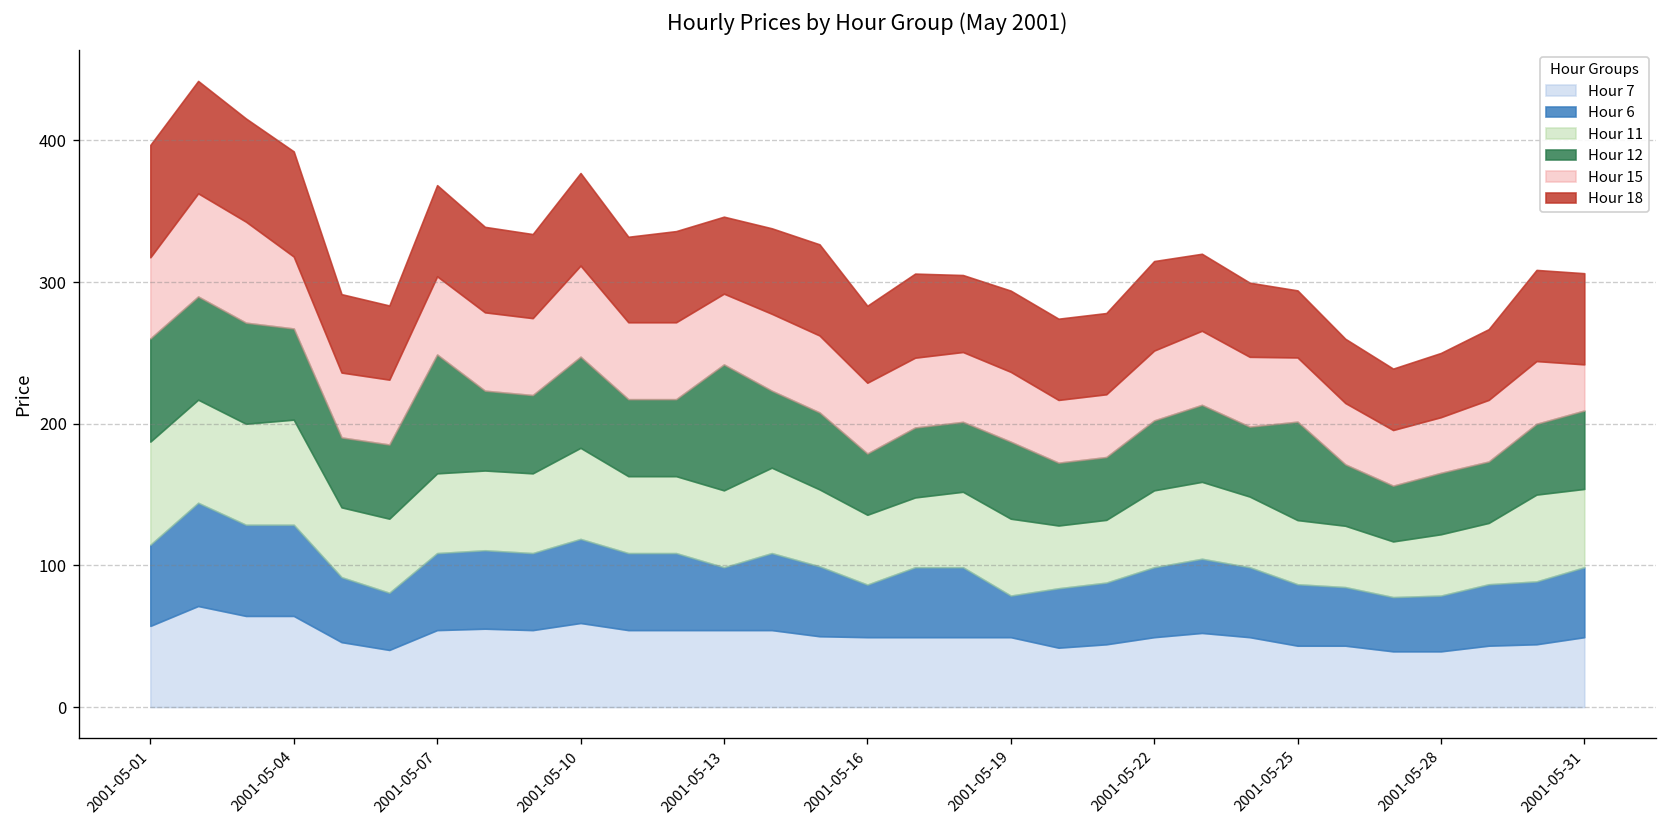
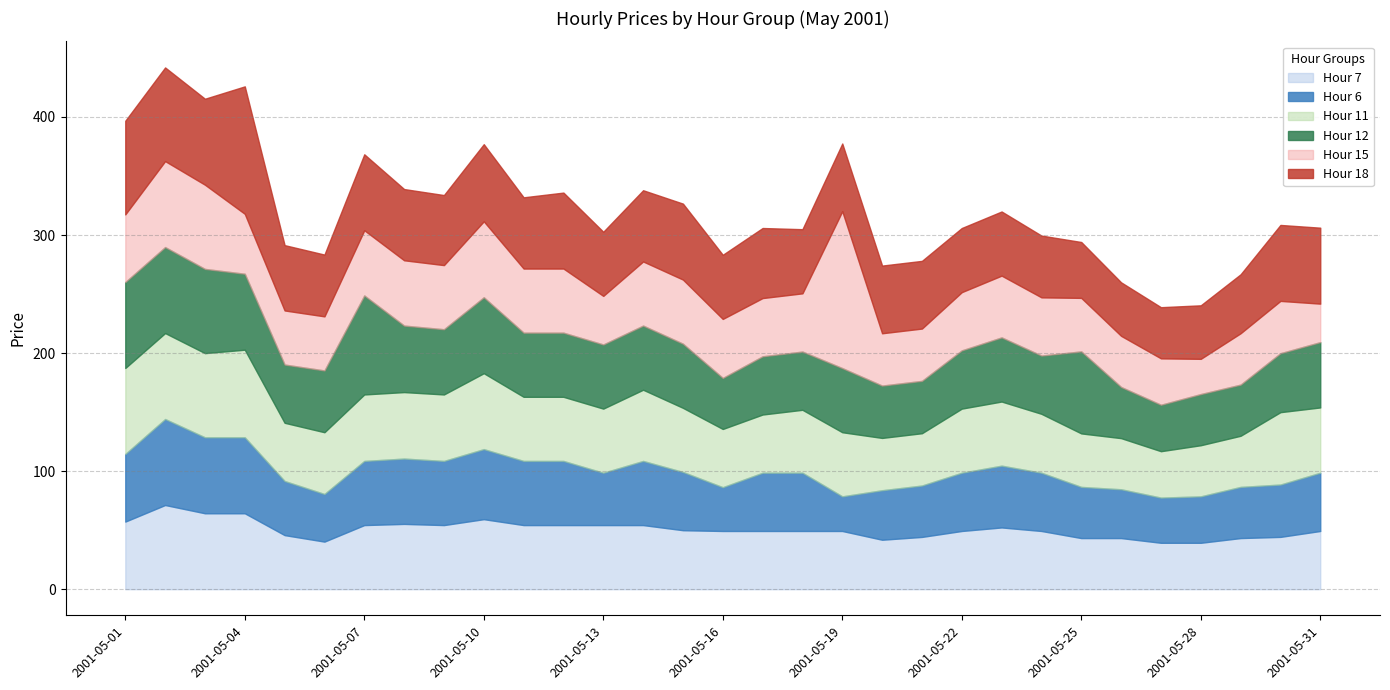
  {
    "Hour 6": {
      "2001-05-01": 57,
      "2001-05-04": 64,
      "2001-05-07": 54,
      "2001-05-10": 59,
      "2001-05-13": 44,
      "2001-05-16": 37,
      "2001-05-19": 29,
      "2001-05-22": 49,
      "2001-05-25": 43,
      "2001-05-28": 39,
      "2001-05-31": 49
    },
    "Hour 12": {
      "2001-05-01": 73,
      "2001-05-04": 64,
      "2001-05-07": 84,
      "2001-05-10": 64,
-     "2001-05-13": 89,
+     "2001-05-13": 54,
      "2001-05-16": 43,
      "2001-05-19": 54,
      "2001-05-22": 49,
      "2001-05-25": 69,
      "2001-05-28": 43,
      "2001-05-31": 55
    },
    "Hour 15": {
      "2001-05-01": 57,
      "2001-05-04": 51,
      "2001-05-07": 55,
      "2001-05-10": 64,
-     "2001-05-13": 50,
+     "2001-05-13": 41,
      "2001-05-16": 50,
-     "2001-05-19": 49,
+     "2001-05-19": 133,
      "2001-05-22": 49,
      "2001-05-25": 45,
-     "2001-05-28": 39,
+     "2001-05-28": 30,
      "2001-05-31": 33
    },
    "Hour 18": {
      "2001-05-01": 79,
-     "2001-05-04": 74,
+     "2001-05-04": 108,
      "2001-05-07": 64,
      "2001-05-10": 65,
      "2001-05-13": 54,
      "2001-05-16": 54,
      "2001-05-19": 57,
-     "2001-05-22": 63,
+     "2001-05-22": 54,
      "2001-05-25": 47,
      "2001-05-28": 45,
      "2001-05-31": 64
    }
  }
